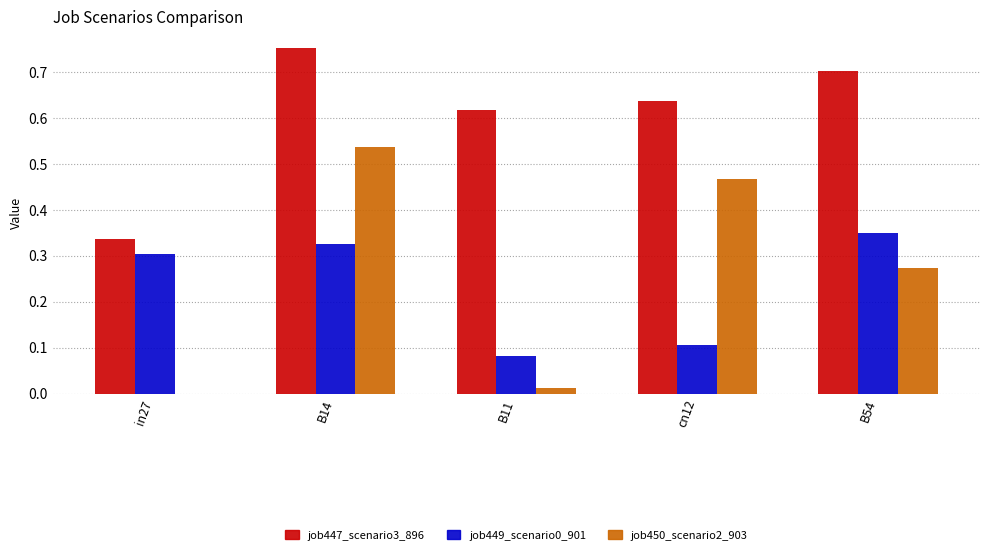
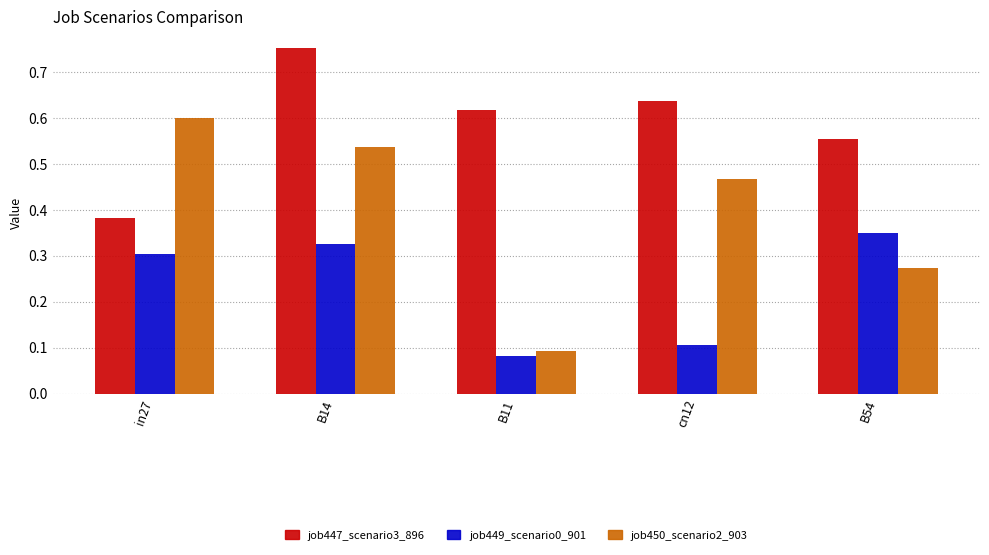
  {
    "job447_scenario3_896": {
-     "in27": 0.34,
+     "in27": 0.38,
      "B14": 0.75,
      "B11": 0.62,
      "cn12": 0.64,
-     "B54": 0.70
+     "B54": 0.55
    },
    "job449_scenario0_901": {
      "in27": 0.30,
      "B14": 0.33,
      "B11": 0.08,
      "cn12": 0.11,
      "B54": 0.35
    },
    "job450_scenario2_903": {
-     "in27": 0.0,
+     "in27": 0.6,
      "B14": 0.54,
-     "B11": 0.01,
+     "B11": 0.09,
      "cn12": 0.47,
      "B54": 0.27
    }
  }
